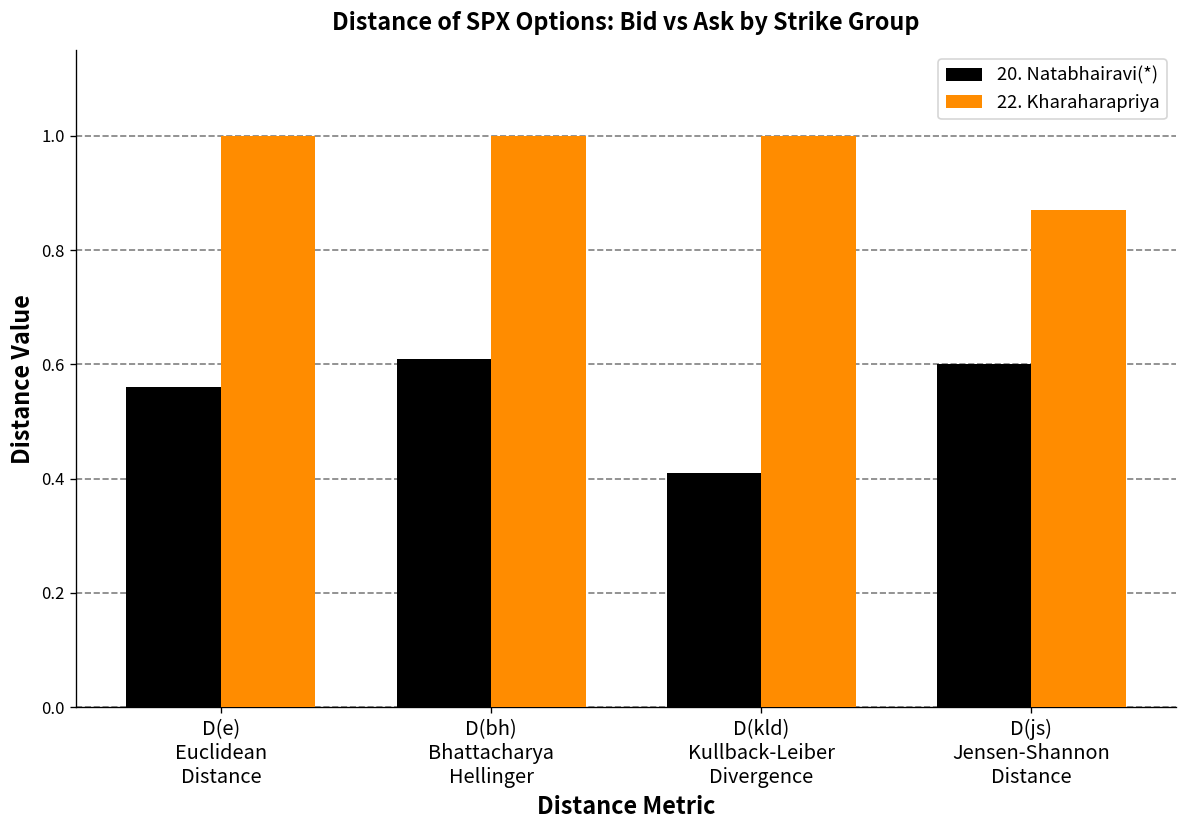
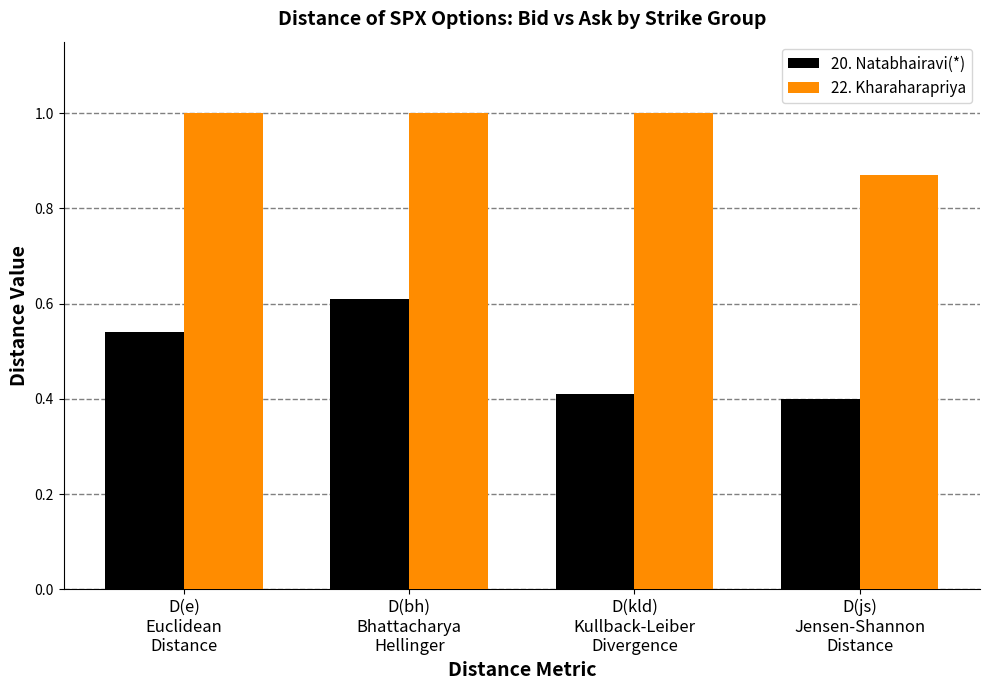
  {
    "20. Natabhairavi(*)": {
-     "D(e) Euclidean Distance": 0.56,
+     "D(e) Euclidean Distance": 0.54,
      "D(bh) Bhattacharya Hellinger": 0.61,
      "D(kld) Kullback-Leiber Divergence": 0.41,
-     "D(js) Jensen-Shannon Distance": 0.6
+     "D(js) Jensen-Shannon Distance": 0.4
    },
    "22. Kharaharapriya": {
      "D(e) Euclidean Distance": 1.00,
      "D(bh) Bhattacharya Hellinger": 1.00,
      "D(kld) Kullback-Leiber Divergence": 1.00,
      "D(js) Jensen-Shannon Distance": 0.87
    }
  }
